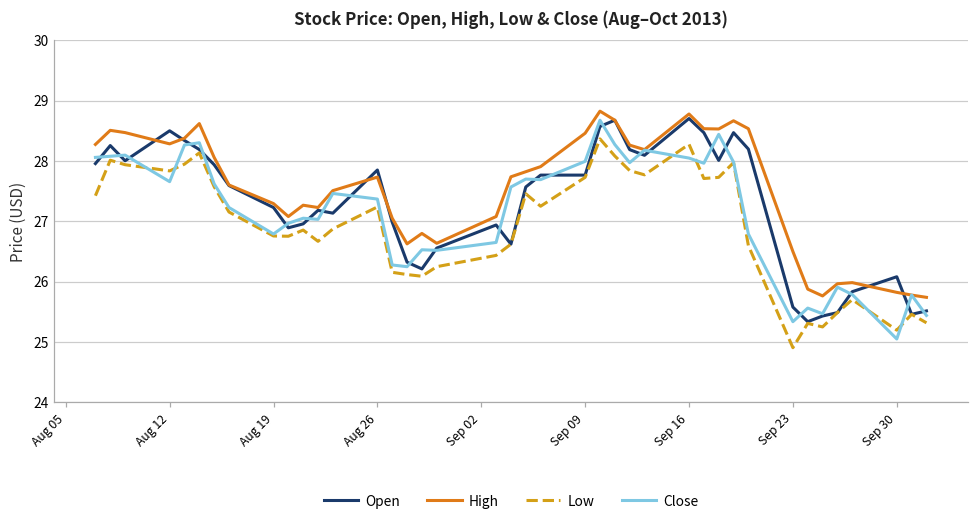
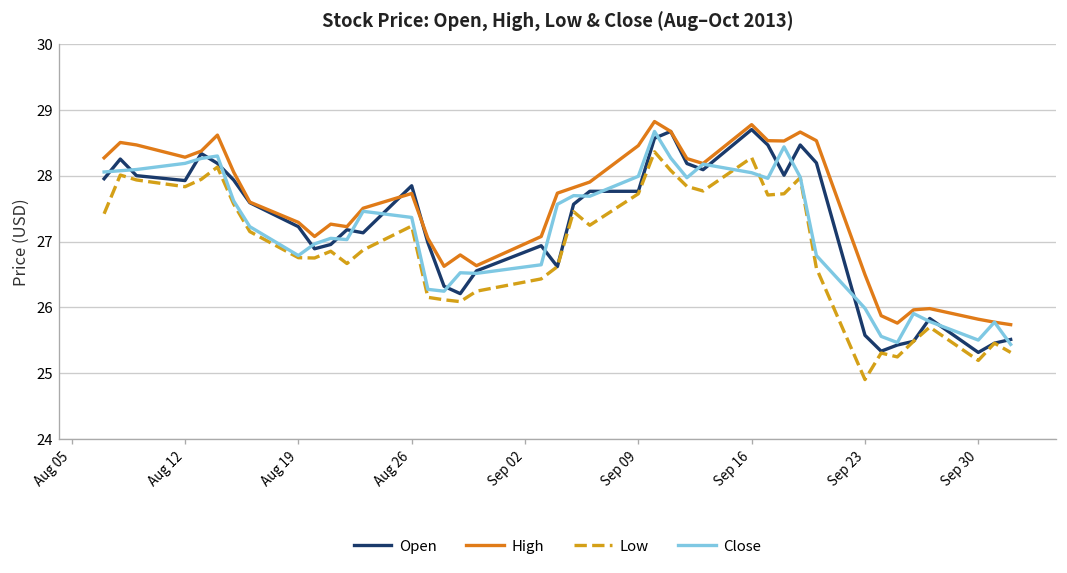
  {
    "Open": {
-     "Aug 12": 28.5,
+     "Aug 12": 27.9,
      "Aug 19": 27.2,
      "Aug 26": 27.8,
      "Sep 16": 28.7,
      "Sep 23": 25.6,
-     "Sep 30": 26.1
+     "Sep 30": 25.3
    },
    "Close": {
-     "Aug 12": 27.7,
+     "Aug 12": 28.2,
      "Aug 26": 27.4,
      "Sep 09": 28.0,
      "Sep 16": 28.0,
-     "Sep 23": 25.3,
-     "Sep 30": 25.0
+     "Sep 23": 26.0,
+     "Sep 30": 25.5
    }
  }
